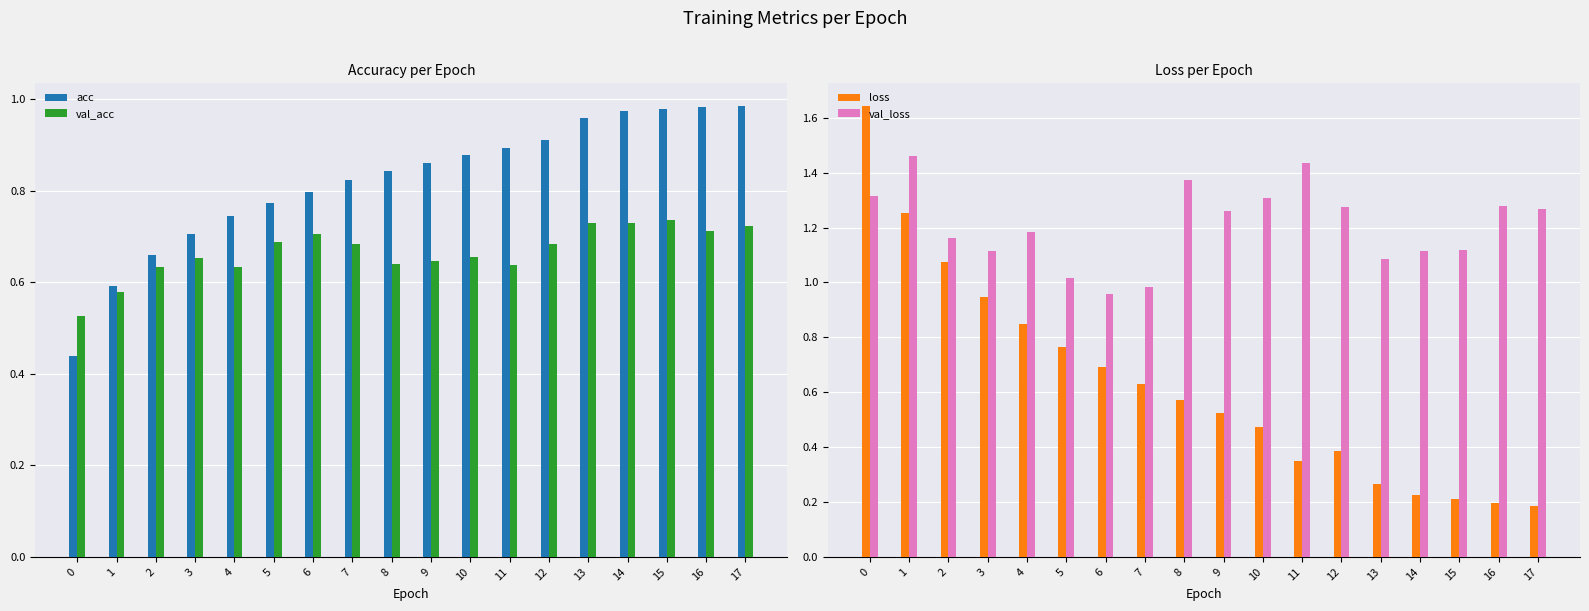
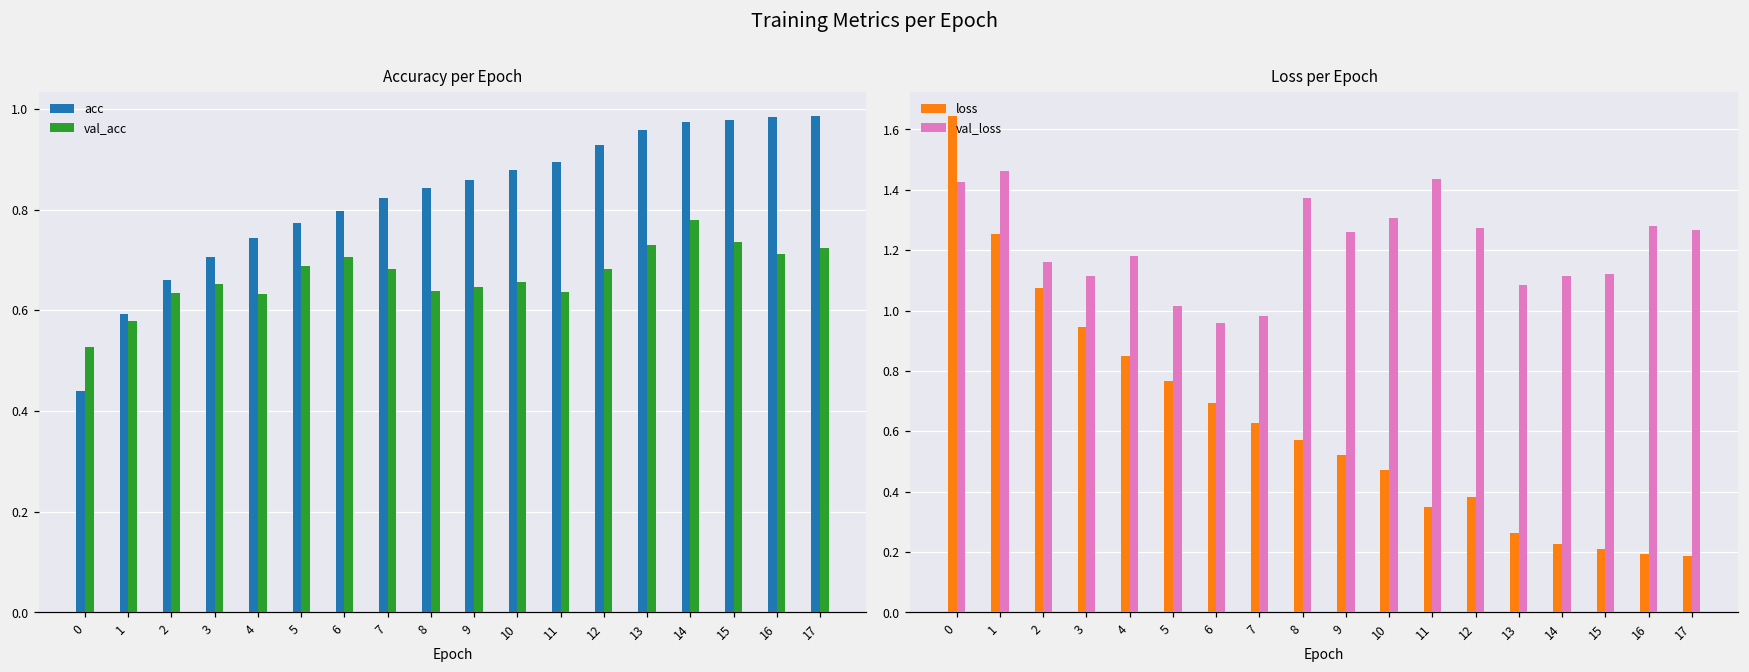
  {
    "Accuracy per Epoch": {
      "acc": {
        "0": 0.44,
        "1": 0.59,
        "2": 0.66,
        "3": 0.71,
        "4": 0.74,
        "5": 0.77,
        "6": 0.80,
        "7": 0.82,
        "8": 0.84,
        "9": 0.86,
        "10": 0.88,
        "11": 0.89,
-       "12": 0.91,
+       "12": 0.93,
        "13": 0.96,
        "14": 0.97,
        "15": 0.98,
        "16": 0.98,
        "17": 0.99
      },
      "val_acc": {
        "0": 0.53,
        "1": 0.58,
        "2": 0.63,
        "3": 0.65,
        "4": 0.63,
        "5": 0.69,
        "6": 0.71,
        "7": 0.68,
        "8": 0.64,
        "9": 0.65,
        "10": 0.66,
        "11": 0.64,
        "12": 0.68,
        "13": 0.73,
-       "14": 0.73,
+       "14": 0.78,
        "15": 0.74,
        "16": 0.71,
        "17": 0.72
      }
    },
    "Loss per Epoch": {
      "loss": {
        "0": 1.64,
        "1": 1.25,
        "2": 1.07,
        "3": 0.95,
        "4": 0.85,
        "5": 0.77,
        "6": 0.69,
        "7": 0.63,
        "8": 0.57,
        "9": 0.52,
        "10": 0.47,
        "11": 0.35,
        "12": 0.38,
        "13": 0.26,
        "14": 0.23,
        "15": 0.21,
        "16": 0.20,
        "17": 0.19
      },
      "val_loss": {
-       "0": 1.31,
+       "0": 1.42,
        "1": 1.46,
        "2": 1.16,
        "3": 1.12,
        "4": 1.18,
        "5": 1.02,
        "6": 0.96,
        "7": 0.98,
        "8": 1.37,
        "9": 1.26,
        "10": 1.31,
        "11": 1.44,
        "12": 1.27,
        "13": 1.09,
        "14": 1.11,
        "15": 1.12,
        "16": 1.28,
        "17": 1.27
      }
    }
  }
